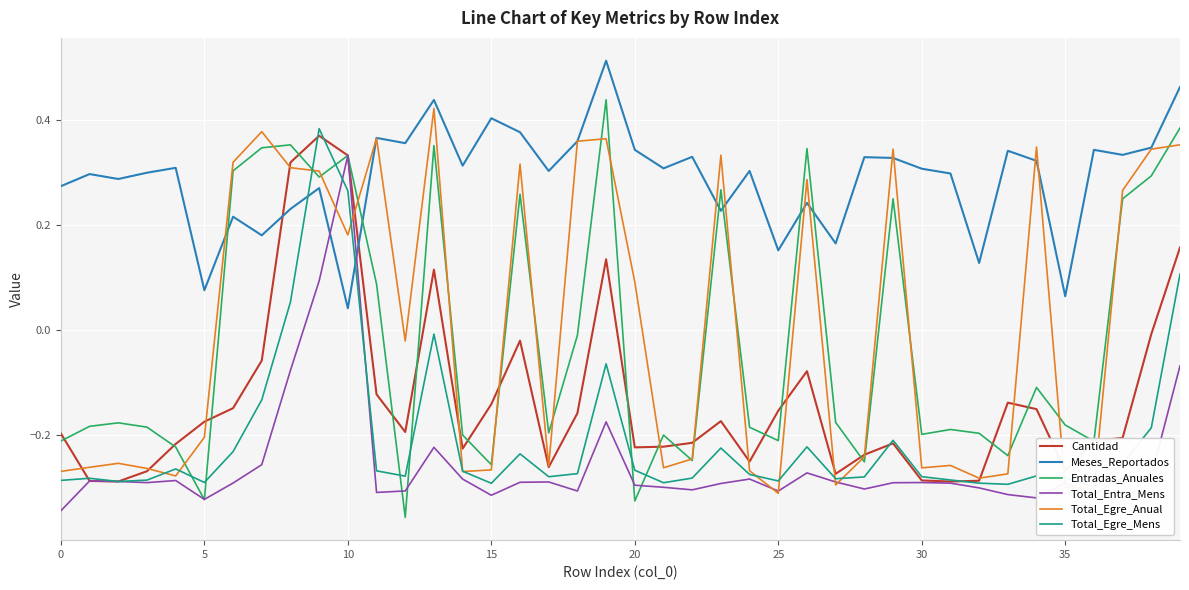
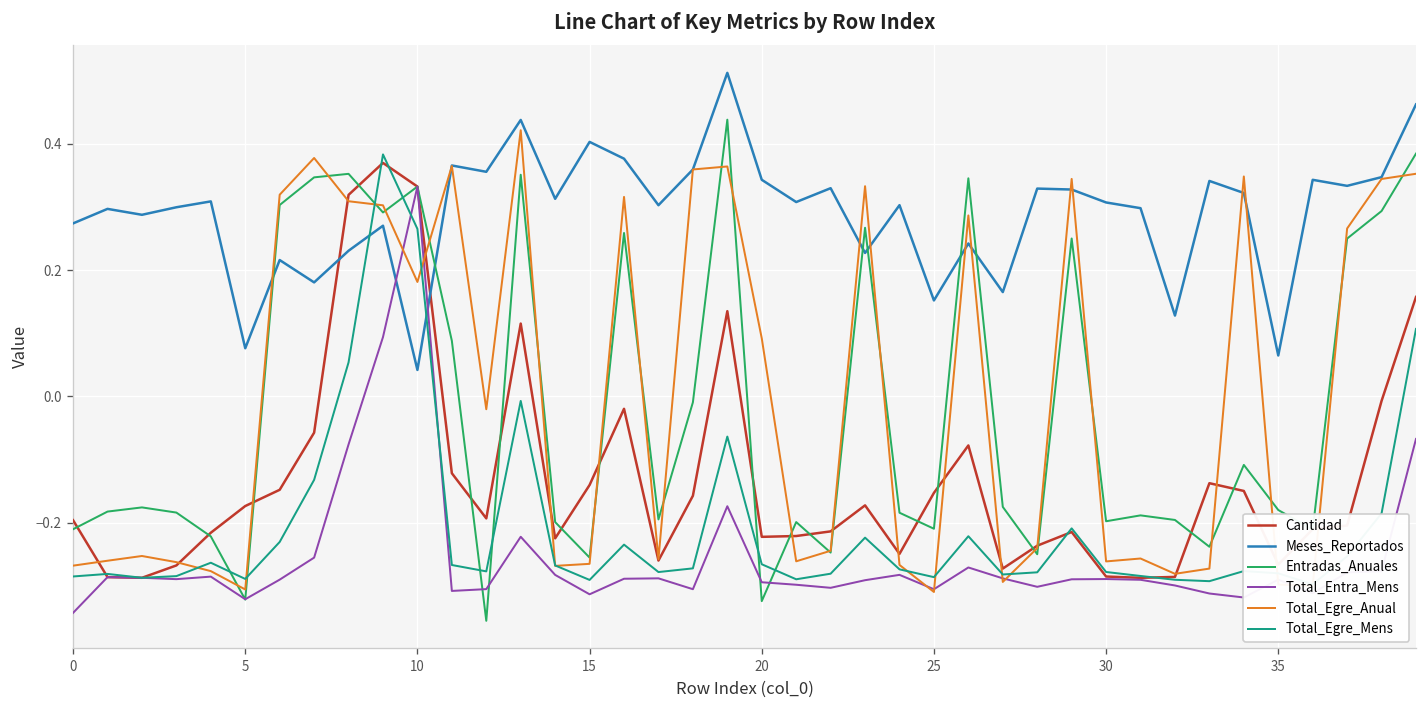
  {
    "Cantidad": {
      "0": -0.20,
      "5": -0.17,
      "15": -0.14,
      "20": -0.22,
      "25": -0.15
    },
    "Meses_Reportados": {
      "0": 0.27,
      "5": 0.08,
      "10": 0.04,
      "15": 0.40,
      "20": 0.34,
      "25": 0.15,
      "30": 0.31,
      "35": 0.06
    },
    "Total_Entra_Mens": {
      "0": -0.34,
      "15": -0.31,
      "20": -0.29
    },
    "Total_Egre_Anual": {
      "0": -0.27,
-     "5": -0.20,
+     "5": -0.31,
      "10": 0.18,
      "15": -0.27,
      "20": 0.09,
      "30": -0.26
    }
  }
